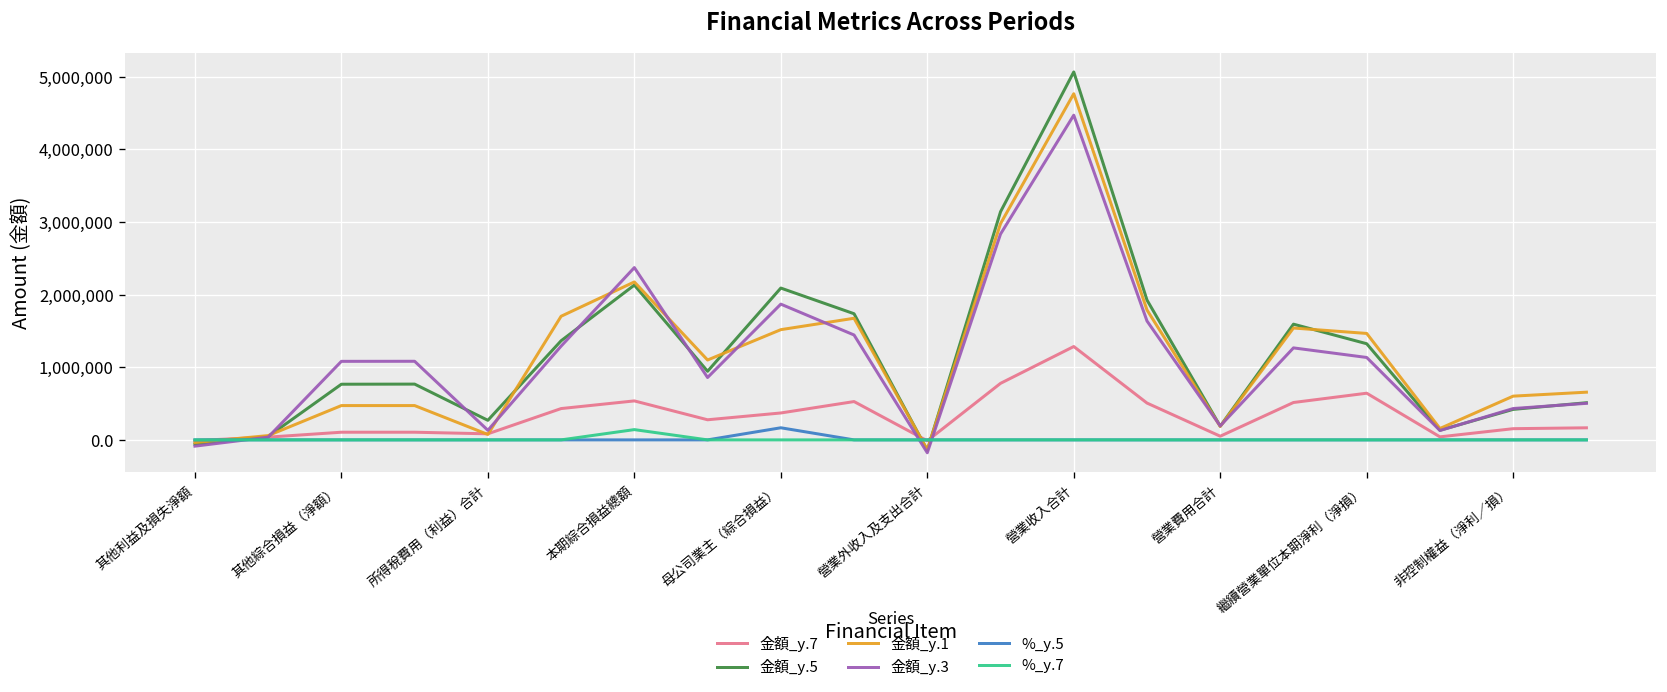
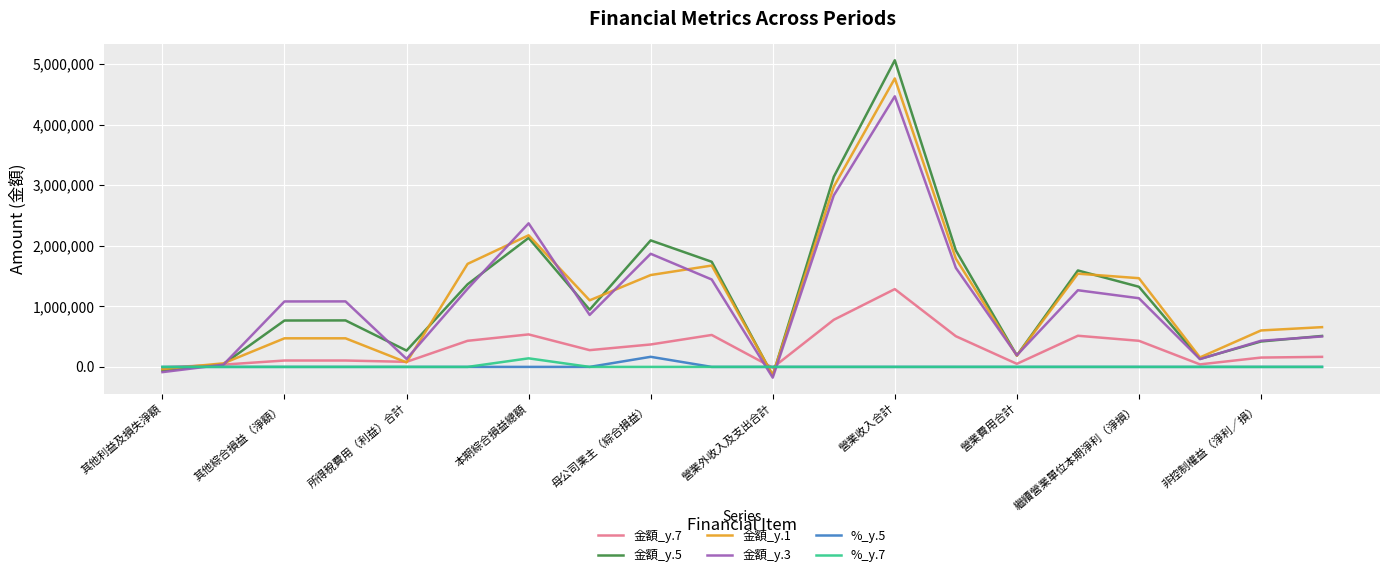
  {
    "金額_y.7": {
      "其他綜合損益（淨額）": "100,000",
      "本期綜合損益總額": "500,000",
      "母公司業主（綜合損益）": "400,000",
      "營業收入合計": "1,300,000",
      "營業費用合計": "100,000",
-     "繼續營業單位本期淨利（淨損）": "600,000",
+     "繼續營業單位本期淨利（淨損）": "400,000",
      "非控制權益（淨利／損）": "200,000"
    },
    "金額_y.5": {
      "其他綜合損益（淨額）": "800,000",
      "所得稅費用（利益）合計": "300,000",
      "本期綜合損益總額": "2,100,000",
      "母公司業主（綜合損益）": "2,100,000",
      "營業收入合計": "5,100,000",
      "繼續營業單位本期淨利（淨損）": "1,300,000"
    },
    "金額_y.1": {
      "其他綜合損益（淨額）": "500,000",
      "本期綜合損益總額": "2,200,000",
      "母公司業主（綜合損益）": "1,500,000",
      "營業收入合計": "4,800,000",
      "繼續營業單位本期淨利（淨損）": "1,500,000",
      "非控制權益（淨利／損）": "600,000"
    },
    "金額_y.3": {
      "其他綜合損益（淨額）": "1,100,000",
      "所得稅費用（利益）合計": "100,000",
      "本期綜合損益總額": "2,400,000",
      "母公司業主（綜合損益）": "1,900,000",
      "營業收入合計": "4,500,000",
      "繼續營業單位本期淨利（淨損）": "1,100,000"
    },
    "%_y.5": {
      "本期綜合損益總額": "0",
      "母公司業主（綜合損益）": "200,000"
    },
    "%_y.7": {
      "本期綜合損益總額": "100,000",
      "母公司業主（綜合損益）": "0"
    }
  }
